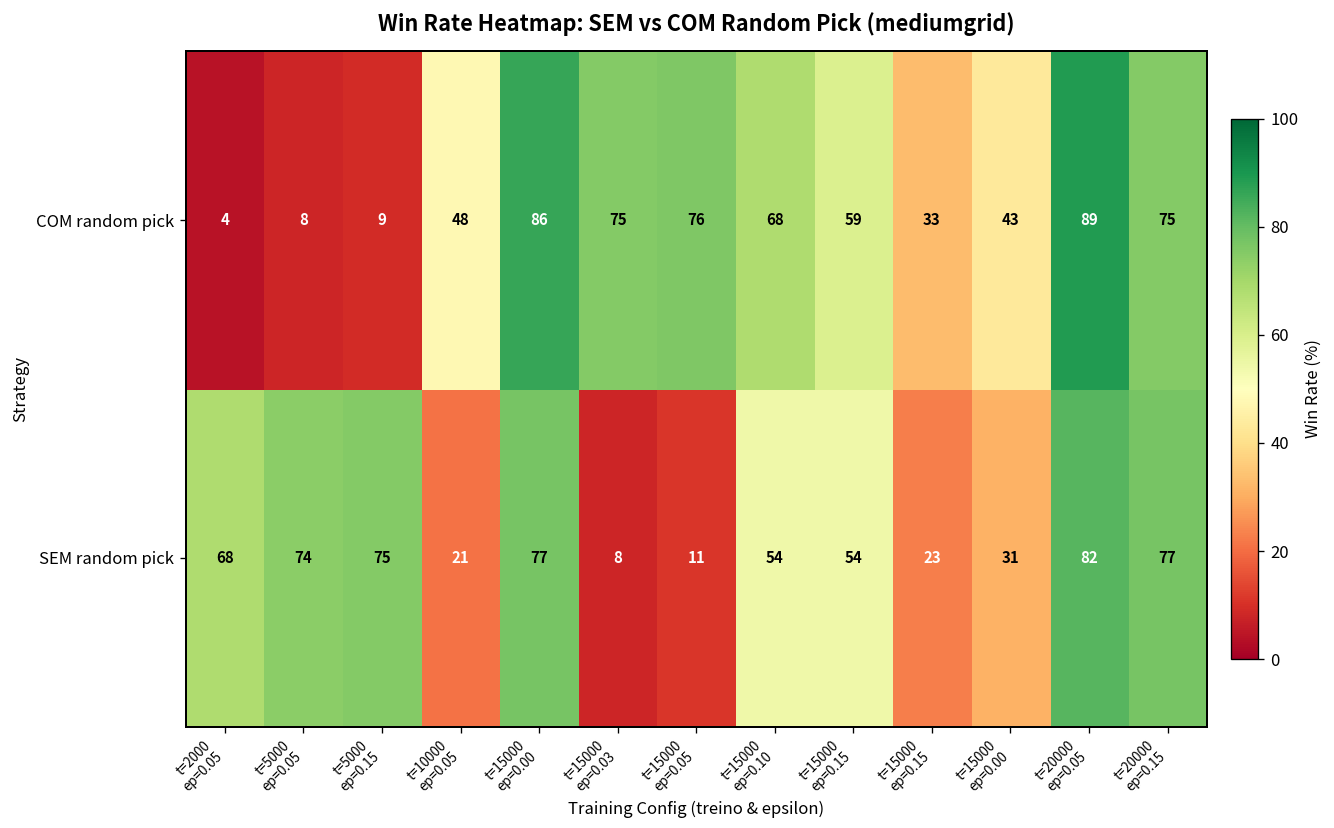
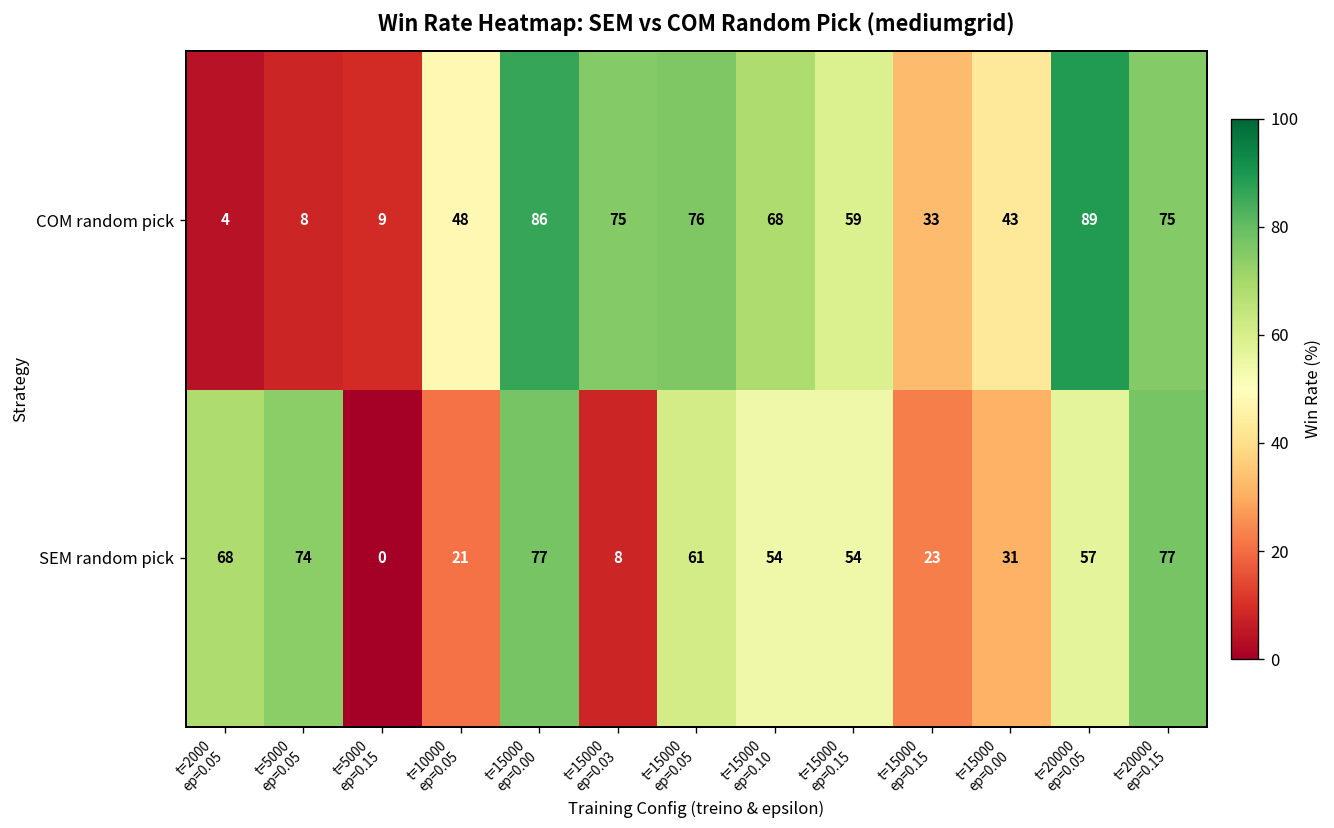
  {
    "COM random pick": {
      "t=2000 ep=0.05": 4,
      "t=5000 ep=0.05": 8,
      "t=5000 ep=0.15": 9,
      "t=10000 ep=0.05": 48,
      "t=15000 ep=0.03": 75,
      "t=15000 ep=0.05": 76,
      "t=15000 ep=0.10": 68,
      "t=20000 ep=0.05": 89,
      "t=20000 ep=0.15": 75
    },
    "SEM random pick": {
      "t=2000 ep=0.05": 68,
      "t=5000 ep=0.05": 74,
-     "t=5000 ep=0.15": 75,
+     "t=5000 ep=0.15": 0,
      "t=10000 ep=0.05": 21,
      "t=15000 ep=0.03": 8,
-     "t=15000 ep=0.05": 11,
+     "t=15000 ep=0.05": 61,
      "t=15000 ep=0.10": 54,
-     "t=20000 ep=0.05": 82,
+     "t=20000 ep=0.05": 57,
      "t=20000 ep=0.15": 77
    }
  }
